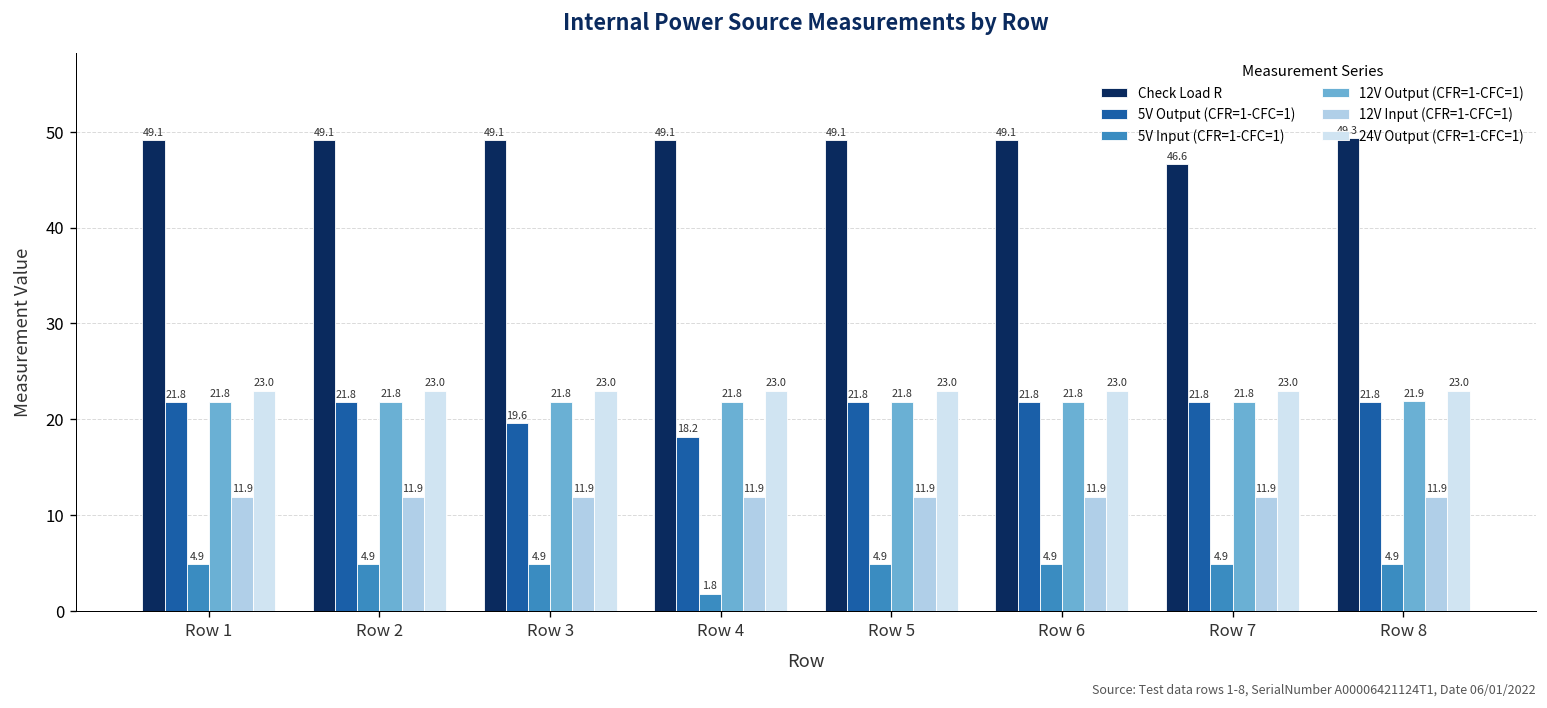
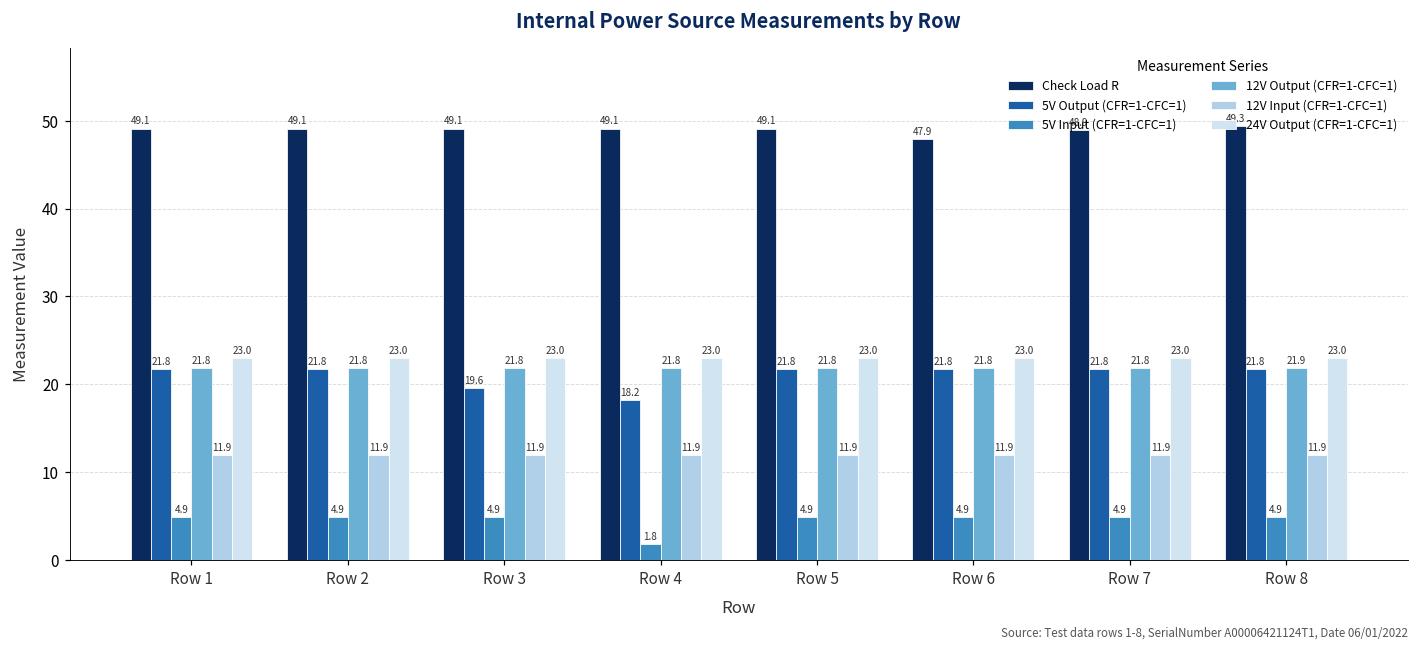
  {
    "Check Load R": {
      "Row 1": 49.1,
      "Row 2": 49.1,
      "Row 3": 49.1,
      "Row 4": 49.1,
      "Row 5": 49.1,
-     "Row 6": 49.1,
-     "Row 7": 46.6,
+     "Row 6": 47.9,
+     "Row 7": 48.9,
      "Row 8": 49.3
    },
    "5V Output (CFR=1-CFC=1)": {
      "Row 1": 21.8,
      "Row 2": 21.8,
      "Row 3": 19.6,
      "Row 4": 18.2,
      "Row 5": 21.8,
      "Row 6": 21.8,
      "Row 7": 21.8,
      "Row 8": 21.8
    },
    "5V Input (CFR=1-CFC=1)": {
      "Row 1": 4.9,
      "Row 2": 4.9,
      "Row 3": 4.9,
      "Row 4": 1.8,
      "Row 5": 4.9,
      "Row 6": 4.9,
      "Row 7": 4.9,
      "Row 8": 4.9
    },
    "12V Output (CFR=1-CFC=1)": {
      "Row 1": 21.8,
      "Row 2": 21.8,
      "Row 3": 21.8,
      "Row 4": 21.8,
      "Row 5": 21.8,
      "Row 6": 21.8,
      "Row 7": 21.8,
      "Row 8": 21.9
    }
  }
